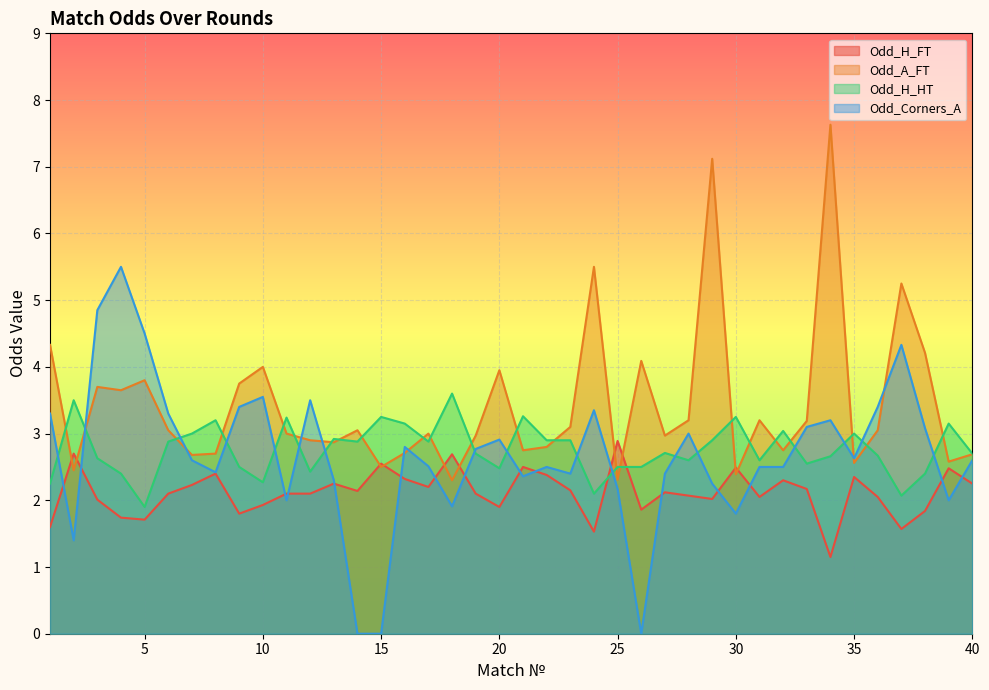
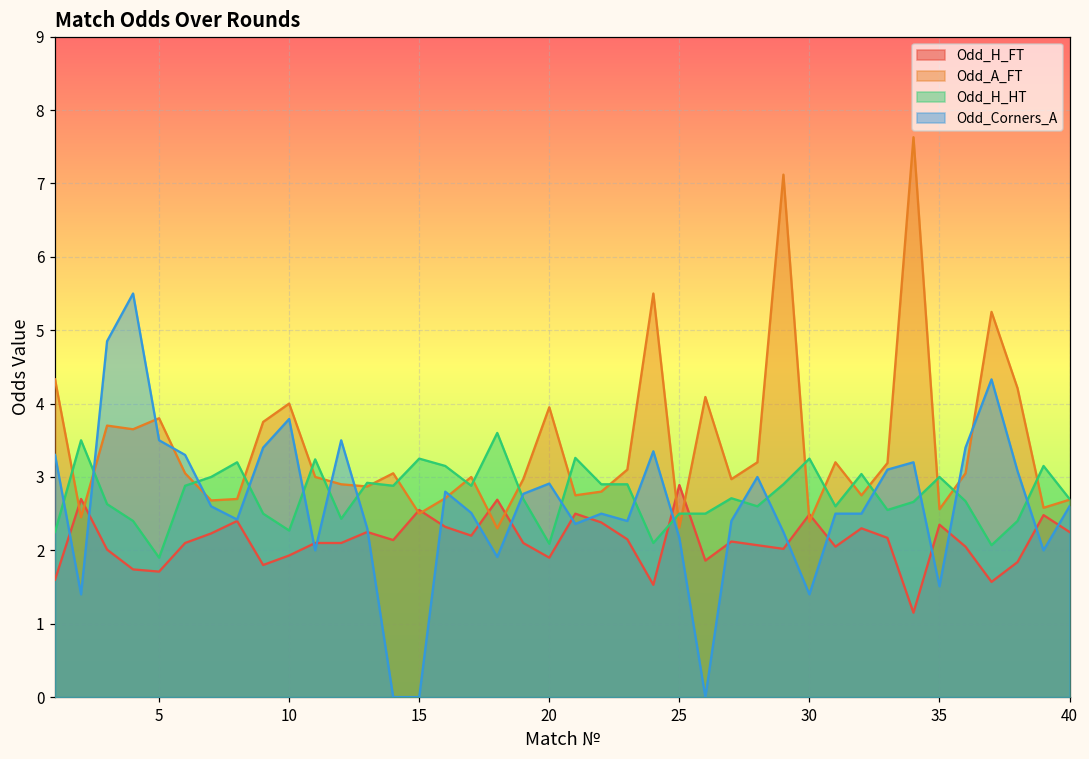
  {
    "Odd_H_HT": {
      "5": 1.9,
      "10": 2.3,
      "15": 3.3,
-     "20": 2.5,
+     "20": 2.1,
      "25": 2.5,
      "30": 3.3,
      "35": 3.0
    },
    "Odd_Corners_A": {
-     "5": 4.5,
-     "10": 3.6,
+     "5": 3.5,
+     "10": 3.8,
      "15": 0.0,
      "20": 2.9,
      "25": 2.2,
-     "30": 1.8,
-     "35": 2.6,
+     "30": 1.4,
+     "35": 1.5,
      "40": 2.6
    }
  }
